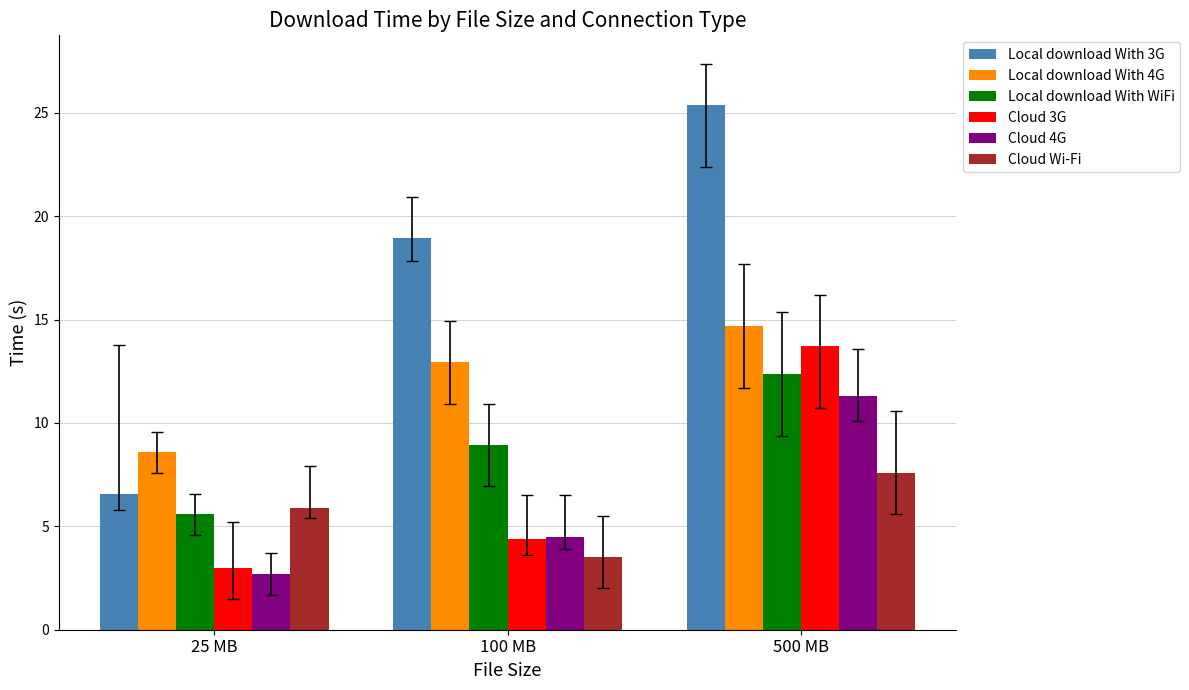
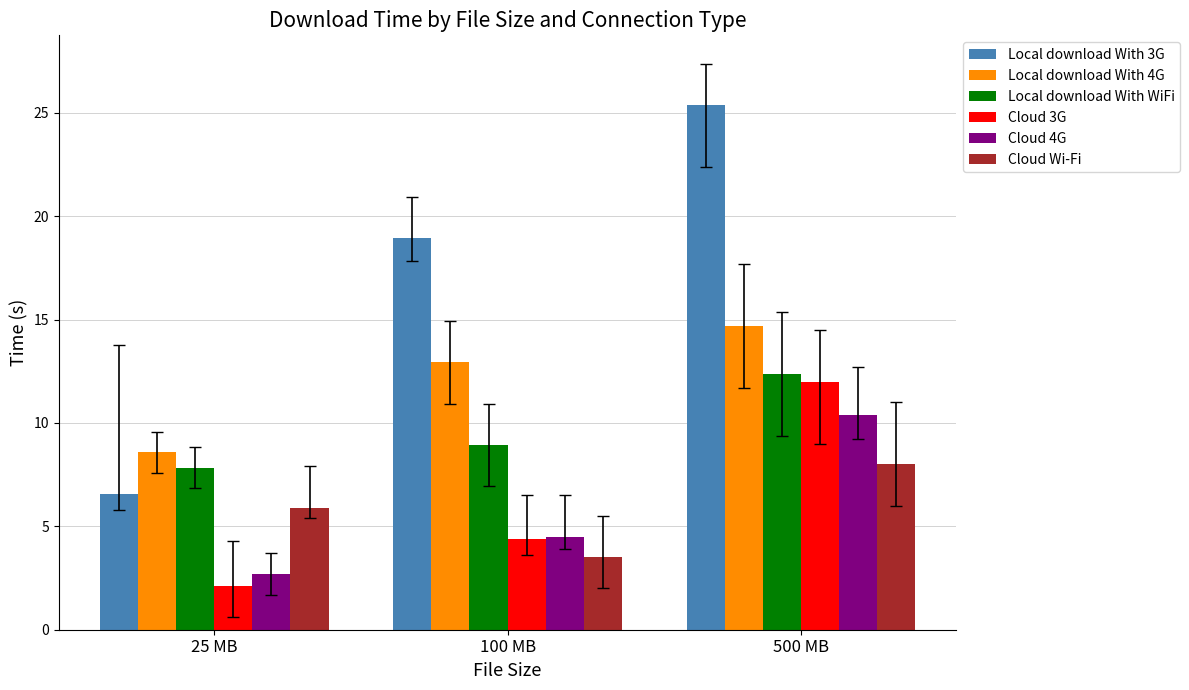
  {
    "Local download With 4G": {
      "25 MB": 8.6,
      "100 MB": 12.9,
      "500 MB": 14.7
    },
    "Local download With WiFi": {
-     "25 MB": 5.6,
+     "25 MB": 7.8,
      "100 MB": 8.9,
      "500 MB": 12.4
    },
    "Cloud 3G": {
-     "25 MB": 3.0,
+     "25 MB": 2.1,
      "100 MB": 4.4,
-     "500 MB": 13.7
+     "500 MB": 12.0
    },
    "Cloud 4G": {
      "25 MB": 2.7,
      "100 MB": 4.5,
-     "500 MB": 11.3
+     "500 MB": 10.4
    },
    "Cloud Wi-Fi": {
      "25 MB": 5.9,
      "100 MB": 3.5,
-     "500 MB": 7.6
+     "500 MB": 8.0
    }
  }
